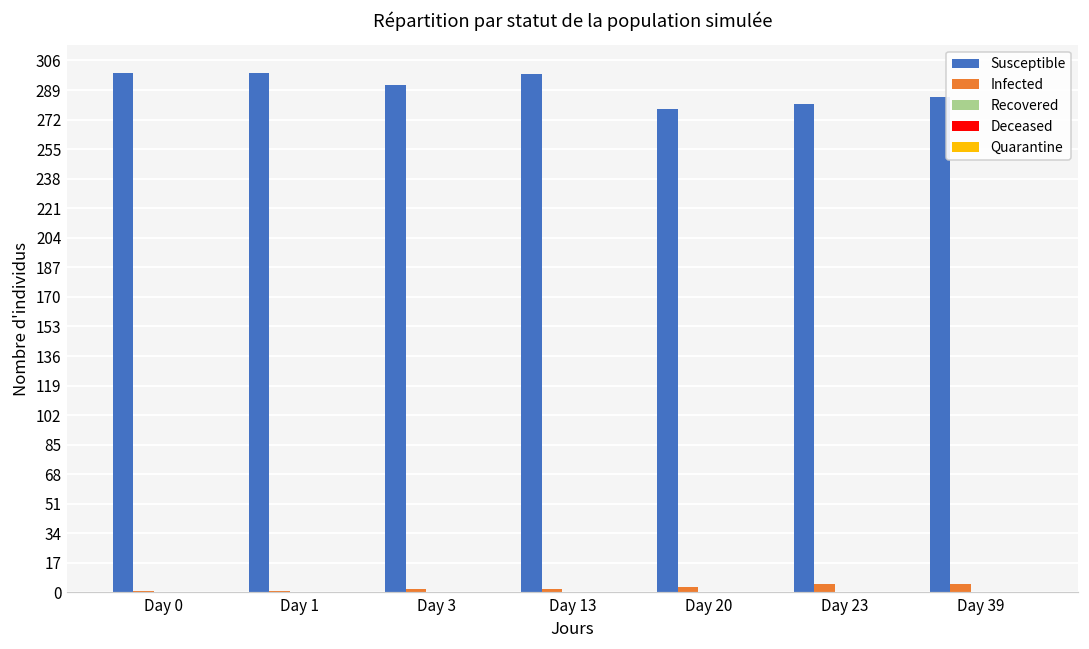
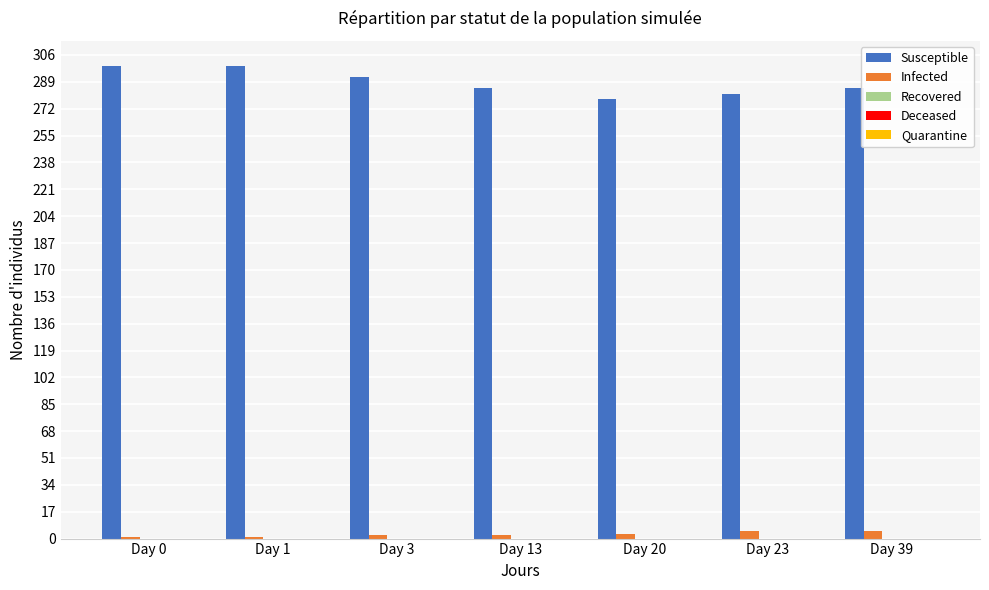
  {
    "Susceptible": {
      "Day 0": 299,
      "Day 1": 299,
      "Day 3": 292,
-     "Day 13": 298,
+     "Day 13": 285,
      "Day 20": 278,
      "Day 23": 281,
      "Day 39": 285
    },
    "Infected": {
      "Day 3": 2,
      "Day 13": 2,
      "Day 20": 3,
      "Day 23": 5,
      "Day 39": 5
    },
    "Recovered": {
      "Day 0": 0,
      "Day 1": 0,
      "Day 3": 0,
      "Day 13": 0,
      "Day 20": 0,
      "Day 23": 0,
      "Day 39": 0
    },
    "Deceased": {
      "Day 0": 0,
      "Day 1": 0,
      "Day 3": 0,
      "Day 13": 0,
      "Day 20": 0,
      "Day 23": 0,
      "Day 39": 0
    },
    "Quarantine": {
      "Day 0": 0,
      "Day 1": 0,
      "Day 3": 0,
      "Day 13": 0,
      "Day 20": 0,
      "Day 23": 0,
      "Day 39": 0
    }
  }
